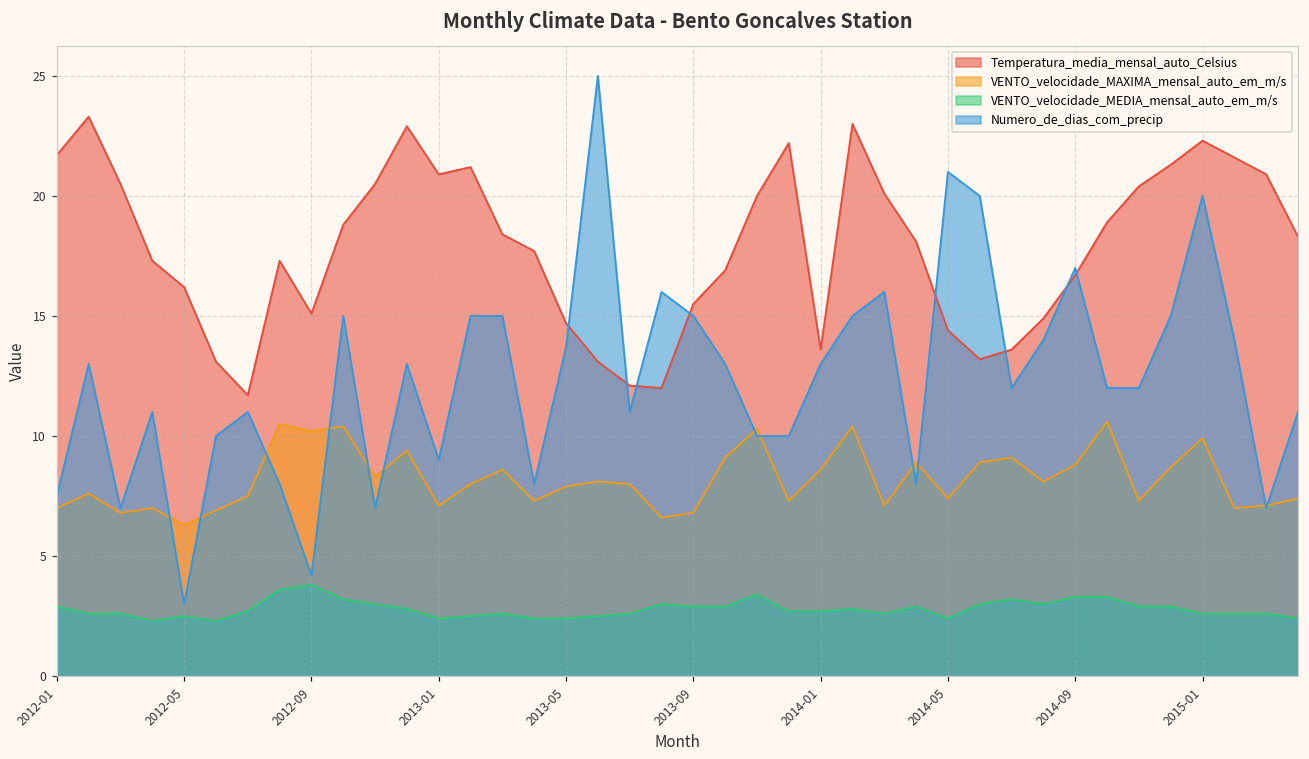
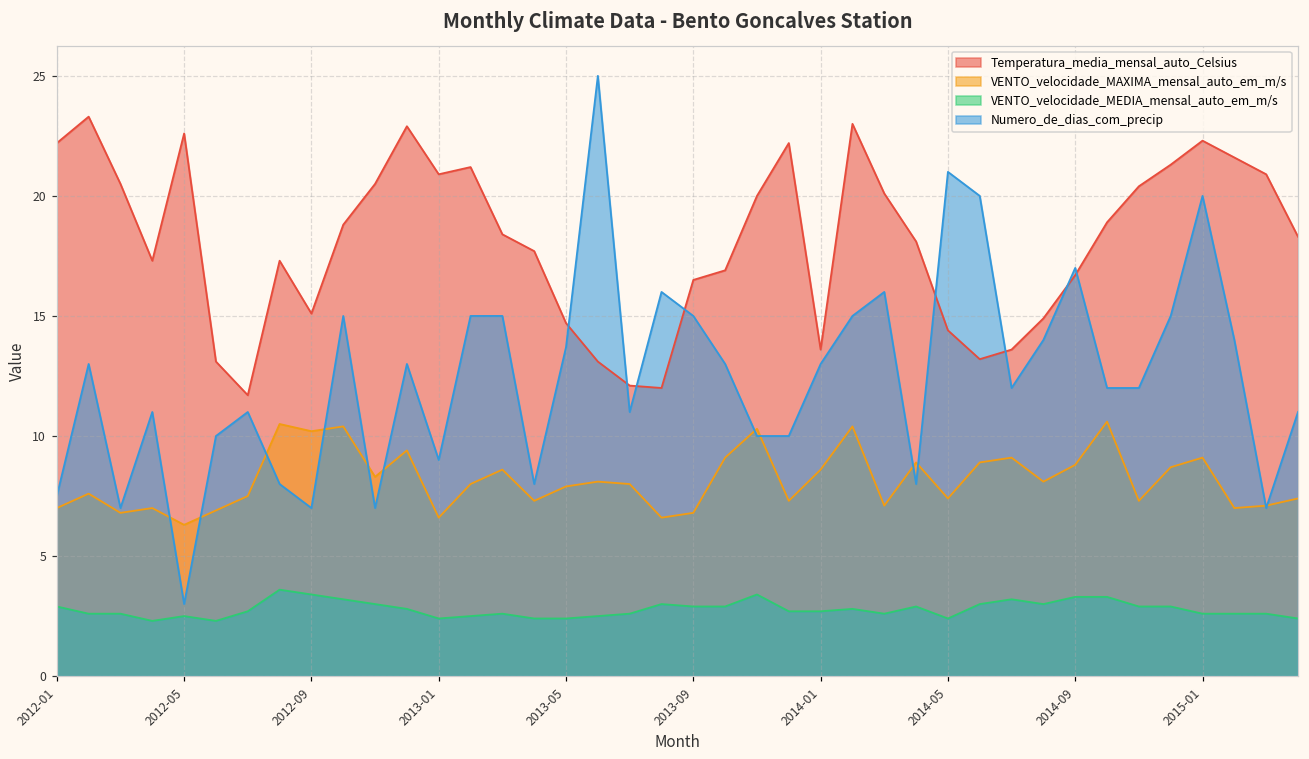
  {
    "Temperatura_media_mensal_auto_Celsius": {
-     "2012-01": 21.7,
-     "2012-05": 16.2,
+     "2012-01": 22.2,
+     "2012-05": 22.6,
      "2012-09": 15.1,
      "2013-01": 20.9,
      "2013-05": 14.7,
-     "2013-09": 15.5,
+     "2013-09": 16.5,
      "2014-01": 13.6,
      "2014-05": 14.4,
      "2014-09": 16.7,
      "2015-01": 22.3
    },
    "VENTO_velocidade_MAXIMA_mensal_auto_em_m/s": {
      "2012-01": 7.0,
      "2012-05": 6.3,
      "2012-09": 10.2,
-     "2013-01": 7.1,
+     "2013-01": 6.6,
      "2013-05": 7.9,
      "2013-09": 6.8,
      "2014-01": 8.6,
      "2014-05": 7.4,
      "2014-09": 8.8,
-     "2015-01": 9.9
+     "2015-01": 9.1
    },
    "VENTO_velocidade_MEDIA_mensal_auto_em_m/s": {
      "2012-01": 2.9,
      "2012-05": 2.5,
-     "2012-09": 3.8,
+     "2012-09": 3.4,
      "2013-01": 2.4,
      "2013-05": 2.4,
      "2013-09": 2.9,
      "2014-01": 2.7,
      "2014-05": 2.4,
      "2014-09": 3.3,
      "2015-01": 2.6
    },
    "Numero_de_dias_com_precip": {
      "2012-01": 7.5,
      "2012-05": 3.0,
-     "2012-09": 4.2,
+     "2012-09": 7.0,
      "2013-01": 9.0,
      "2013-05": 13.7,
      "2013-09": 15.0,
      "2014-01": 13.0,
      "2014-05": 21.0,
      "2014-09": 17.0,
      "2015-01": 20.0
    }
  }
